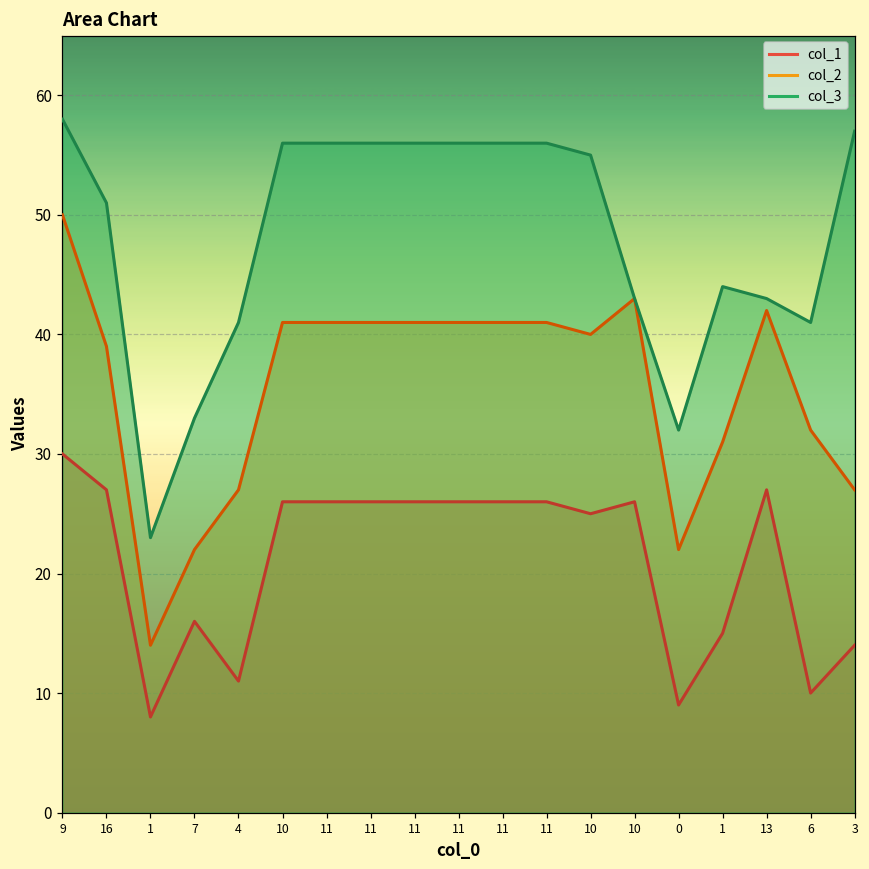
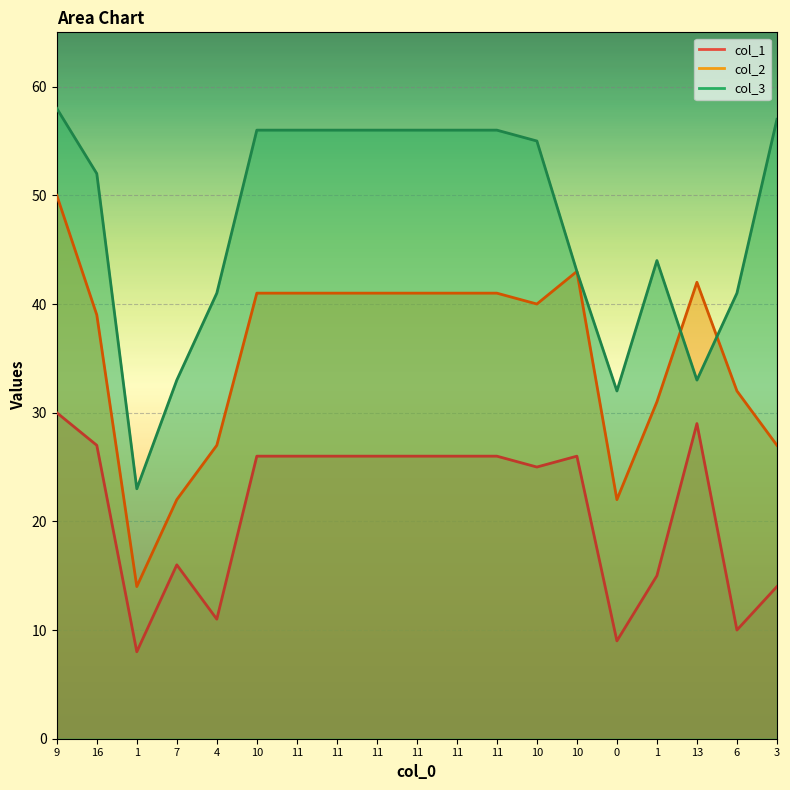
  {
    "col_1": {
      "9": 30,
      "16": 27,
      "7": 16,
      "4": 11,
      "0": 9,
-     "13": 27,
+     "13": 29,
      "6": 10,
      "3": 14
    },
    "col_2": {
      "9": 50,
      "16": 39,
      "7": 22,
      "4": 27,
      "0": 22,
      "13": 42,
      "6": 32,
      "3": 27
    },
    "col_3": {
      "9": 58,
-     "16": 51,
+     "16": 52,
      "7": 33,
      "4": 41,
      "0": 32,
-     "13": 43,
+     "13": 33,
      "6": 41,
      "3": 57
    }
  }
